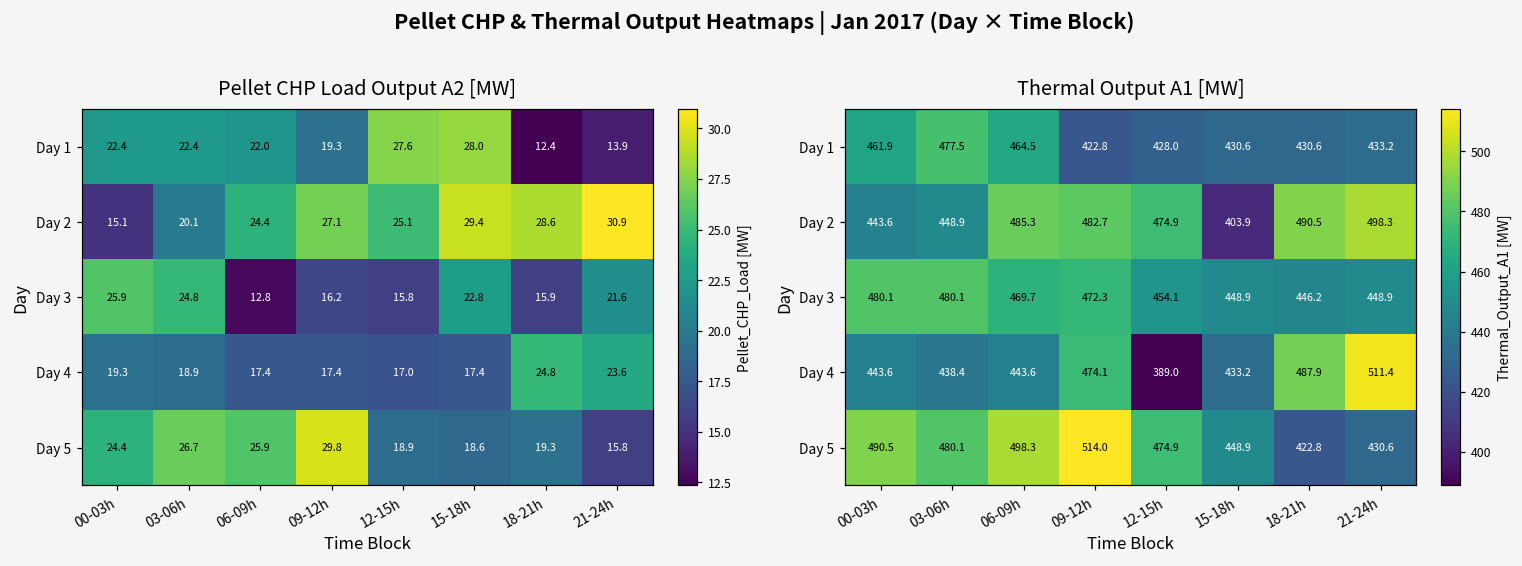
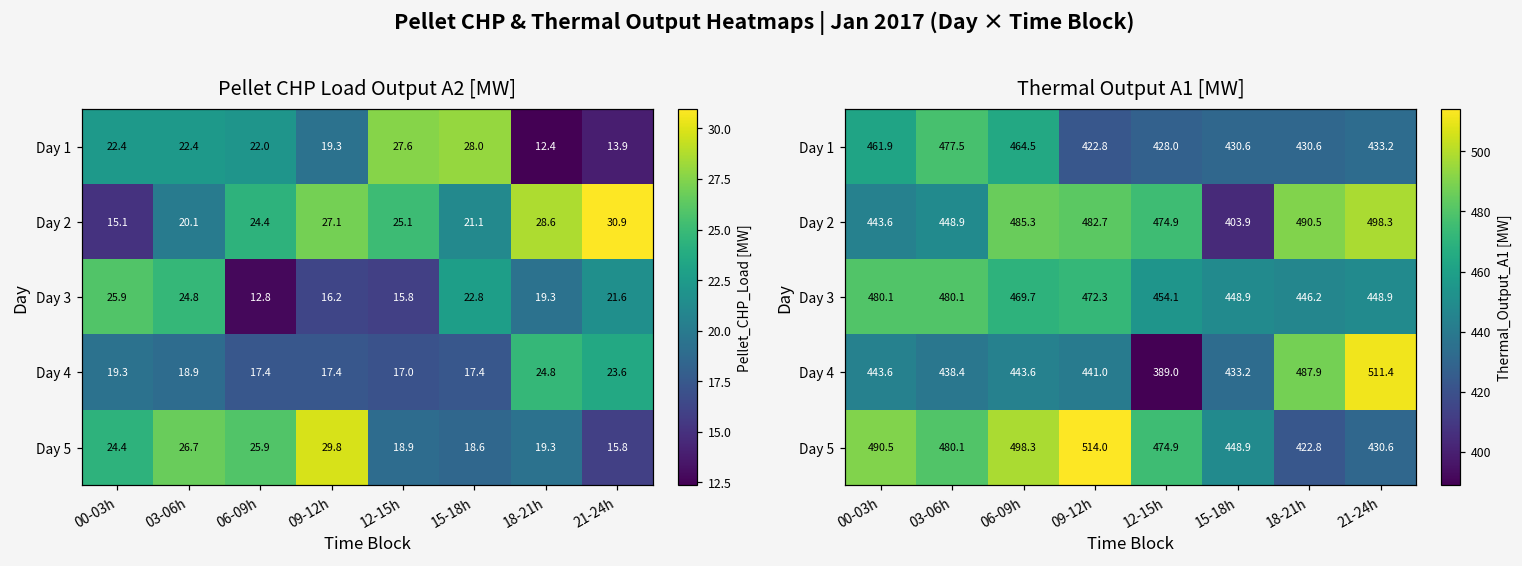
  {
    "Pellet CHP Load Output A2 [MW]": {
      "Day 1": {
        "00-03h": 22.4,
        "03-06h": 22.4,
        "06-09h": 22.0,
        "09-12h": 19.3,
        "12-15h": 27.6,
        "15-18h": 28.0,
        "18-21h": 12.4,
        "21-24h": 13.9
      },
      "Day 2": {
        "00-03h": 15.1,
        "03-06h": 20.1,
        "06-09h": 24.4,
        "09-12h": 27.1,
        "12-15h": 25.1,
-       "15-18h": 29.4,
+       "15-18h": 21.1,
        "18-21h": 28.6,
        "21-24h": 30.9
      },
      "Day 3": {
        "00-03h": 25.9,
        "03-06h": 24.8,
        "06-09h": 12.8,
        "09-12h": 16.2,
        "12-15h": 15.8,
        "15-18h": 22.8,
-       "18-21h": 15.9,
+       "18-21h": 19.3,
        "21-24h": 21.6
      },
      "Day 4": {
        "00-03h": 19.3,
        "03-06h": 18.9,
        "06-09h": 17.4,
        "09-12h": 17.4,
        "12-15h": 17.0,
        "15-18h": 17.4,
        "18-21h": 24.8,
        "21-24h": 23.6
      },
      "Day 5": {
        "00-03h": 24.4,
        "03-06h": 26.7,
        "06-09h": 25.9,
        "09-12h": 29.8,
        "12-15h": 18.9,
        "15-18h": 18.6,
        "18-21h": 19.3,
        "21-24h": 15.8
      }
    },
    "Thermal Output A1 [MW]": {
      "Day 1": {
        "00-03h": 461.9,
        "03-06h": 477.5,
        "06-09h": 464.5,
        "09-12h": 422.8,
        "12-15h": 428.0,
        "15-18h": 430.6,
        "18-21h": 430.6,
        "21-24h": 433.2
      },
      "Day 2": {
        "00-03h": 443.6,
        "03-06h": 448.9,
        "06-09h": 485.3,
        "09-12h": 482.7,
        "12-15h": 474.9,
        "15-18h": 403.9,
        "18-21h": 490.5,
        "21-24h": 498.3
      },
      "Day 3": {
        "00-03h": 480.1,
        "03-06h": 480.1,
        "06-09h": 469.7,
        "09-12h": 472.3,
        "12-15h": 454.1,
        "15-18h": 448.9,
        "18-21h": 446.2,
        "21-24h": 448.9
      },
      "Day 4": {
        "00-03h": 443.6,
        "03-06h": 438.4,
        "06-09h": 443.6,
-       "09-12h": 474.1,
+       "09-12h": 441.0,
        "12-15h": 389.0,
        "15-18h": 433.2,
        "18-21h": 487.9,
        "21-24h": 511.4
      },
      "Day 5": {
        "00-03h": 490.5,
        "03-06h": 480.1,
        "06-09h": 498.3,
        "09-12h": 514.0,
        "12-15h": 474.9,
        "15-18h": 448.9,
        "18-21h": 422.8,
        "21-24h": 430.6
      }
    }
  }
